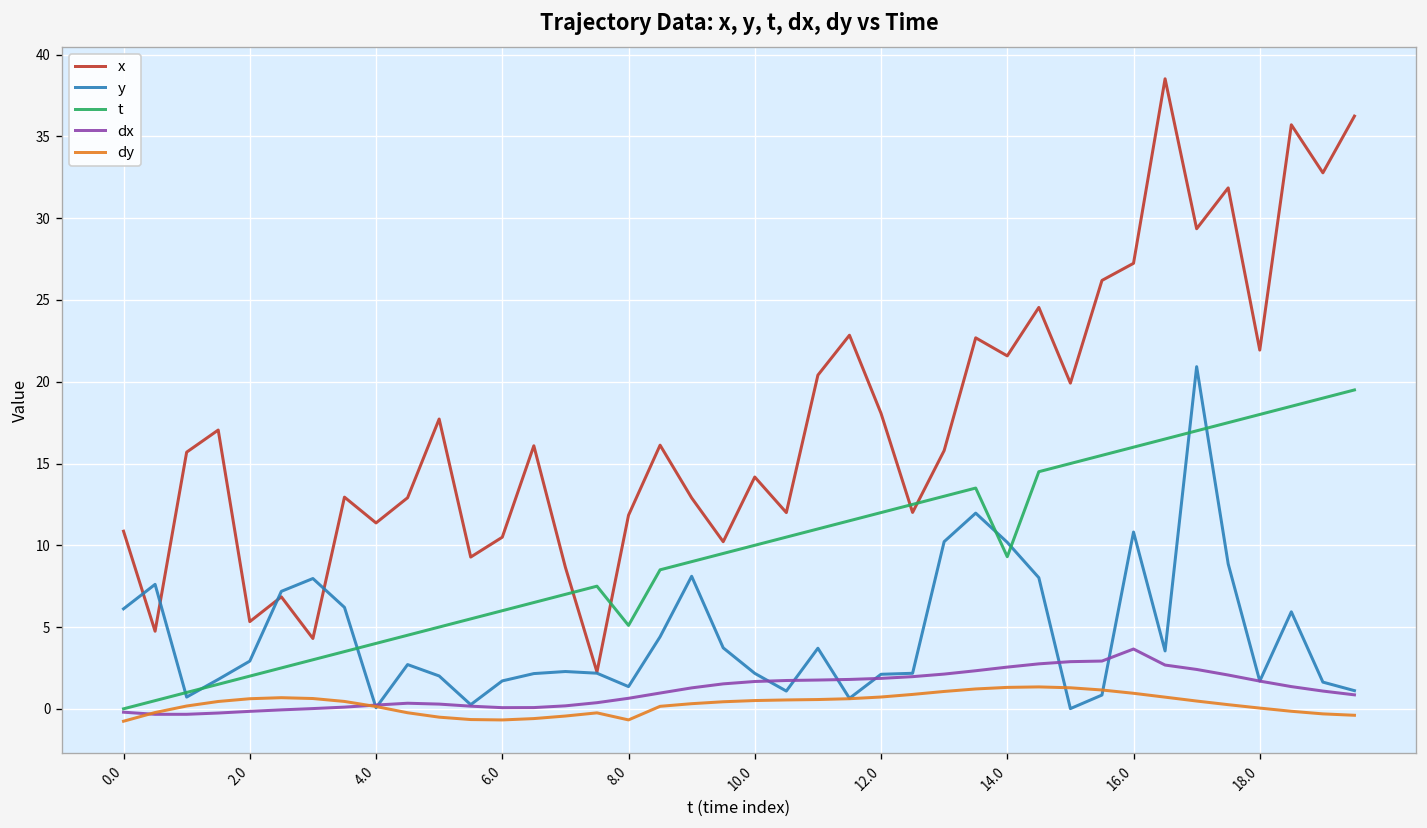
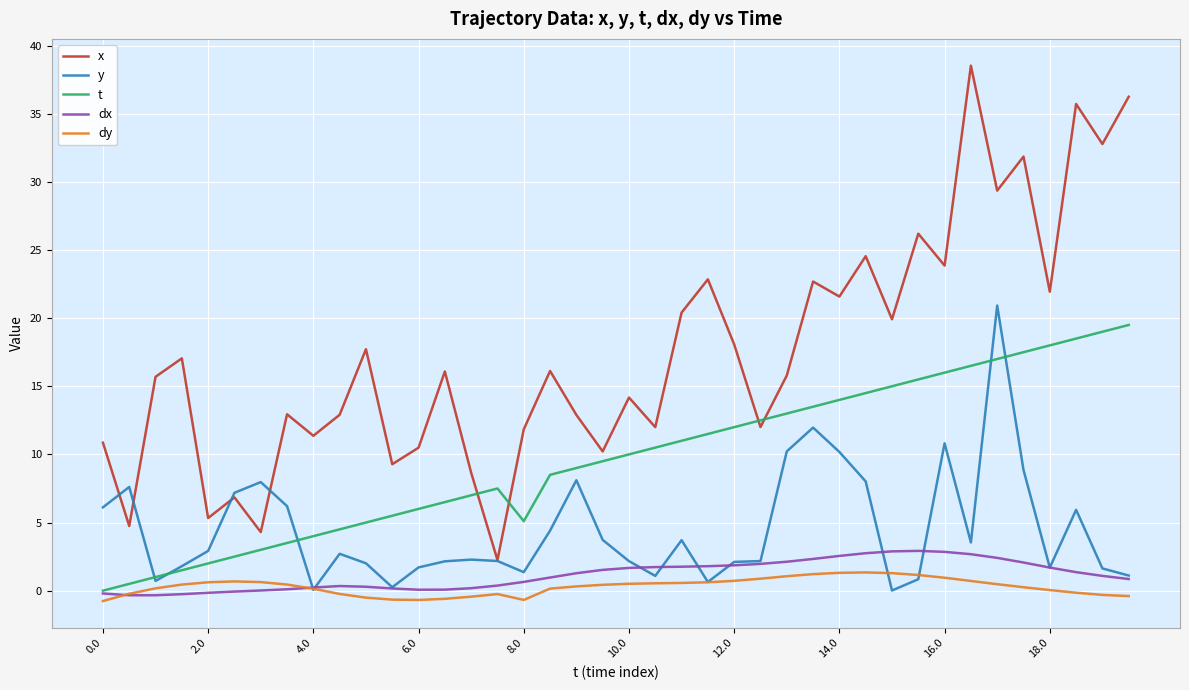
  {
    "x": {
      "0.0": 10.9,
      "2.0": 5.3,
      "4.0": 11.4,
      "6.0": 10.5,
      "8.0": 11.8,
      "10.0": 14.2,
      "12.0": 18.1,
      "14.0": 21.6,
-     "16.0": 27.2,
+     "16.0": 23.9,
      "18.0": 21.9
    },
    "y": {
      "0.0": 6.1,
      "2.0": 2.9,
      "6.0": 1.7,
      "8.0": 1.4,
      "10.0": 2.2,
      "12.0": 2.1,
      "14.0": 10.2,
      "16.0": 10.8
    },
    "t": {
      "0.0": 0.0,
      "2.0": 2.0,
      "4.0": 4.0,
      "6.0": 6.0,
      "8.0": 5.1,
      "10.0": 10.0,
      "12.0": 12.0,
-     "14.0": 9.3,
+     "14.0": 14.0,
      "16.0": 16.0,
      "18.0": 18.0
    },
    "dx": {
      "0.0": -0.2,
      "2.0": -0.2,
      "6.0": 0.1,
      "8.0": 0.6,
      "10.0": 1.7,
      "12.0": 1.9,
      "14.0": 2.6,
-     "16.0": 3.7
+     "16.0": 2.8
    },
    "dy": {
      "0.0": -0.8,
      "2.0": 0.6,
      "6.0": -0.7,
      "8.0": -0.7,
      "10.0": 0.5,
      "12.0": 0.7,
      "14.0": 1.3,
      "16.0": 1.0,
      "18.0": 0.0
    }
  }
